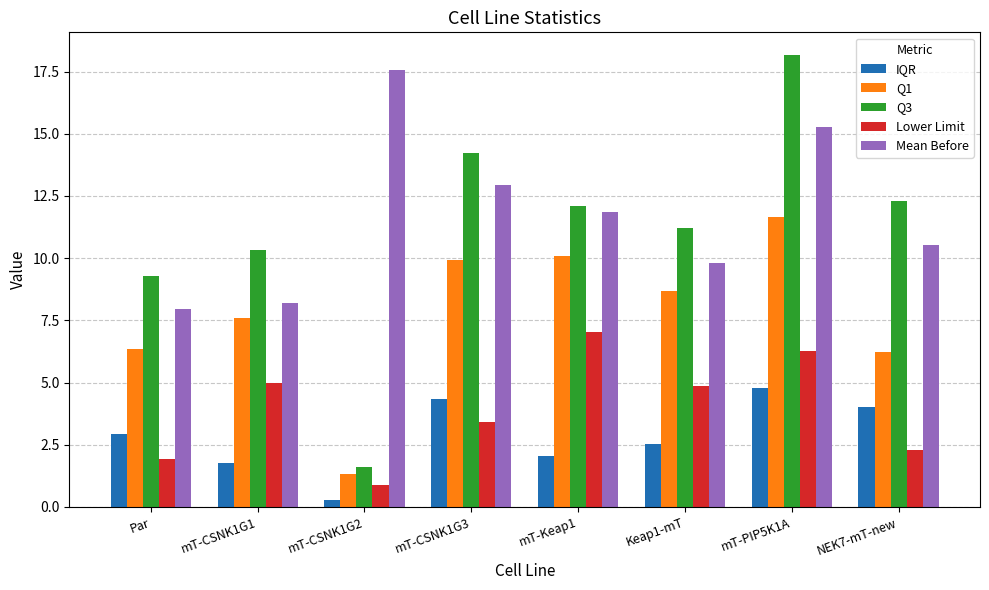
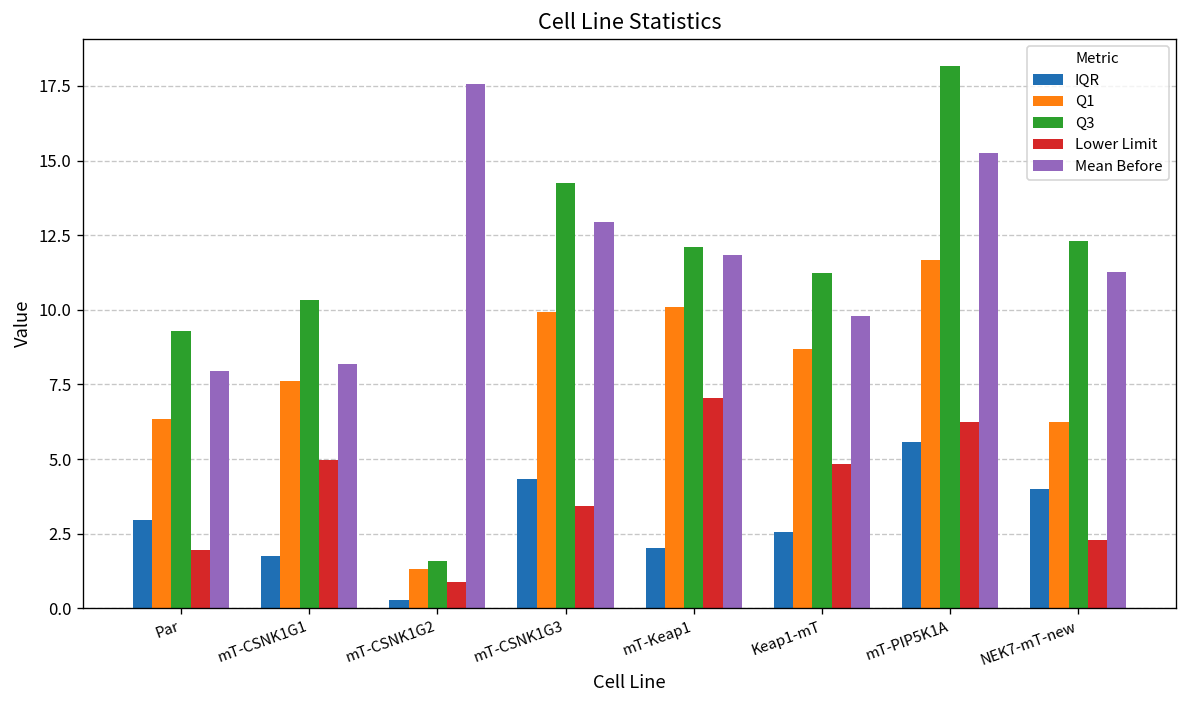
  {
    "IQR": {
      "Par": 2.9,
      "mT-CSNK1G1": 1.8,
      "mT-CSNK1G2": 0.3,
      "mT-CSNK1G3": 4.3,
      "mT-Keap1": 2.0,
      "Keap1-mT": 2.5,
-     "mT-PIP5K1A": 4.8,
+     "mT-PIP5K1A": 5.6,
      "NEK7-mT-new": 4.0
    },
    "Q1": {
      "Par": 6.4,
      "mT-CSNK1G1": 7.6,
      "mT-CSNK1G2": 1.3,
      "mT-CSNK1G3": 9.9,
      "mT-Keap1": 10.1,
      "Keap1-mT": 8.7,
      "mT-PIP5K1A": 11.7,
      "NEK7-mT-new": 6.2
    },
    "Q3": {
      "Par": 9.3,
      "mT-CSNK1G1": 10.3,
      "mT-CSNK1G2": 1.6,
      "mT-CSNK1G3": 14.2,
      "mT-Keap1": 12.1,
      "Keap1-mT": 11.2,
      "mT-PIP5K1A": 18.2,
      "NEK7-mT-new": 12.3
    },
    "Lower Limit": {
      "Par": 1.9,
      "mT-CSNK1G1": 5.0,
      "mT-CSNK1G2": 0.9,
      "mT-CSNK1G3": 3.4,
      "mT-Keap1": 7.0,
      "Keap1-mT": 4.8,
      "mT-PIP5K1A": 6.3,
      "NEK7-mT-new": 2.3
    },
    "Mean Before": {
      "Par": 7.9,
      "mT-CSNK1G1": 8.2,
      "mT-CSNK1G2": 17.6,
      "mT-CSNK1G3": 12.9,
      "mT-Keap1": 11.8,
      "Keap1-mT": 9.8,
      "mT-PIP5K1A": 15.3,
-     "NEK7-mT-new": 10.5
+     "NEK7-mT-new": 11.3
    }
  }
